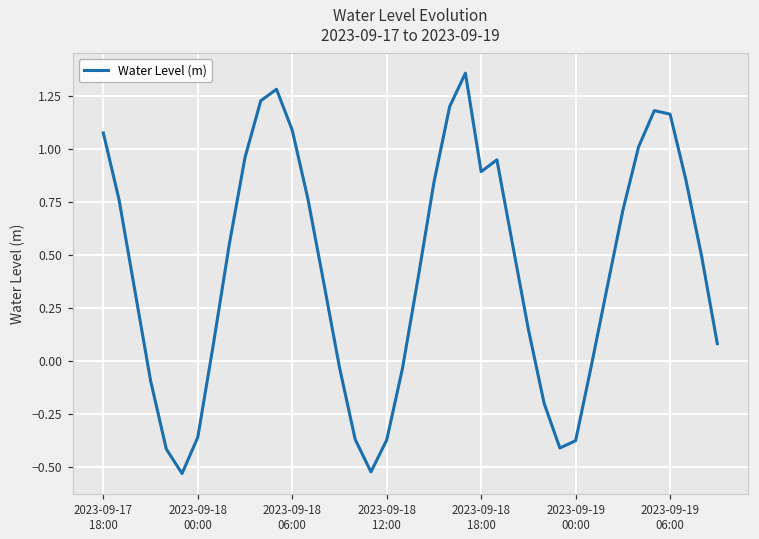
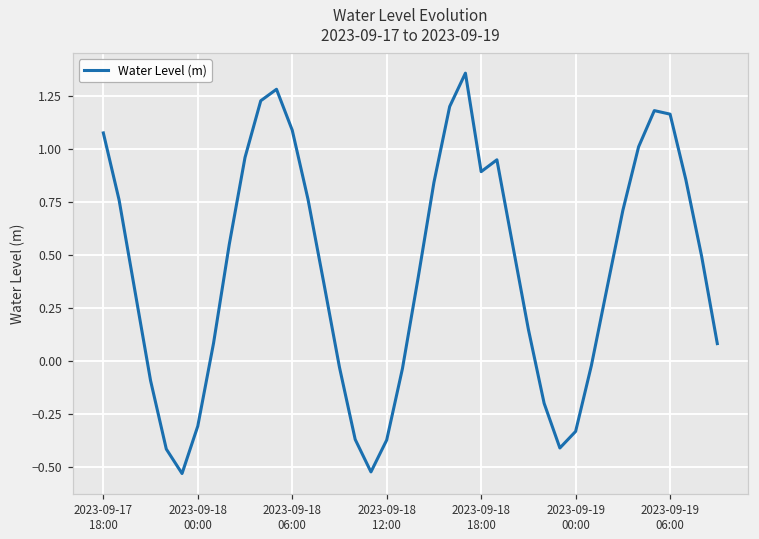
  {
    "2023-09-17 18:00": 1.08,
-   "2023-09-18 00:00": -0.36,
+   "2023-09-18 00:00": -0.31,
    "2023-09-18 06:00": 1.09,
    "2023-09-18 12:00": -0.37,
    "2023-09-18 18:00": 0.89,
-   "2023-09-19 00:00": -0.38,
+   "2023-09-19 00:00": -0.33,
    "2023-09-19 06:00": 1.17
  }
